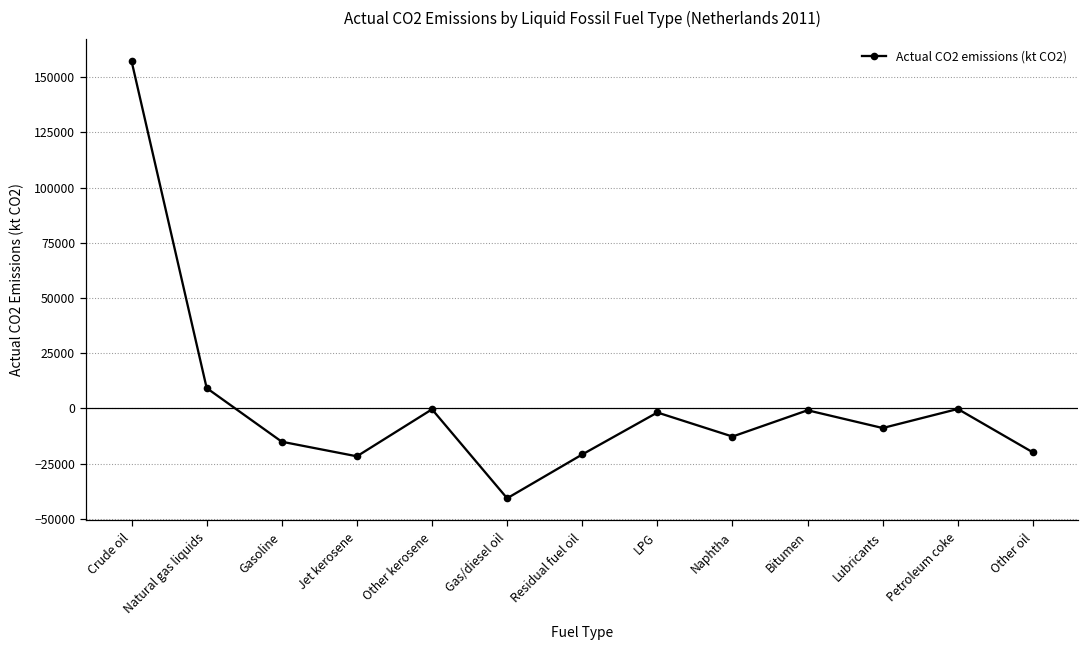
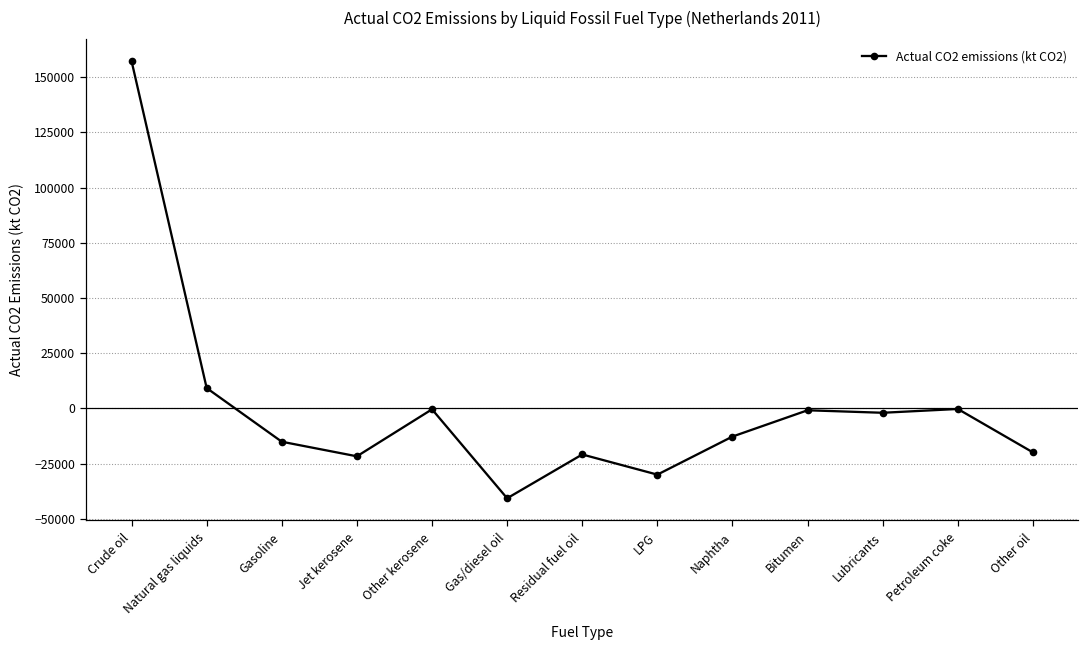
  {
    "Crude oil": 157000,
    "Natural gas liquids": 9000,
    "Gasoline": -15000,
    "Jet kerosene": -22000,
    "Other kerosene": 0,
    "Gas/diesel oil": -41000,
    "Residual fuel oil": -21000,
-   "LPG": -2000,
+   "LPG": -30000,
    "Naphtha": -13000,
    "Bitumen": -1000,
-   "Lubricants": -9000,
+   "Lubricants": -2000,
    "Petroleum coke": 0,
    "Other oil": -20000
  }
